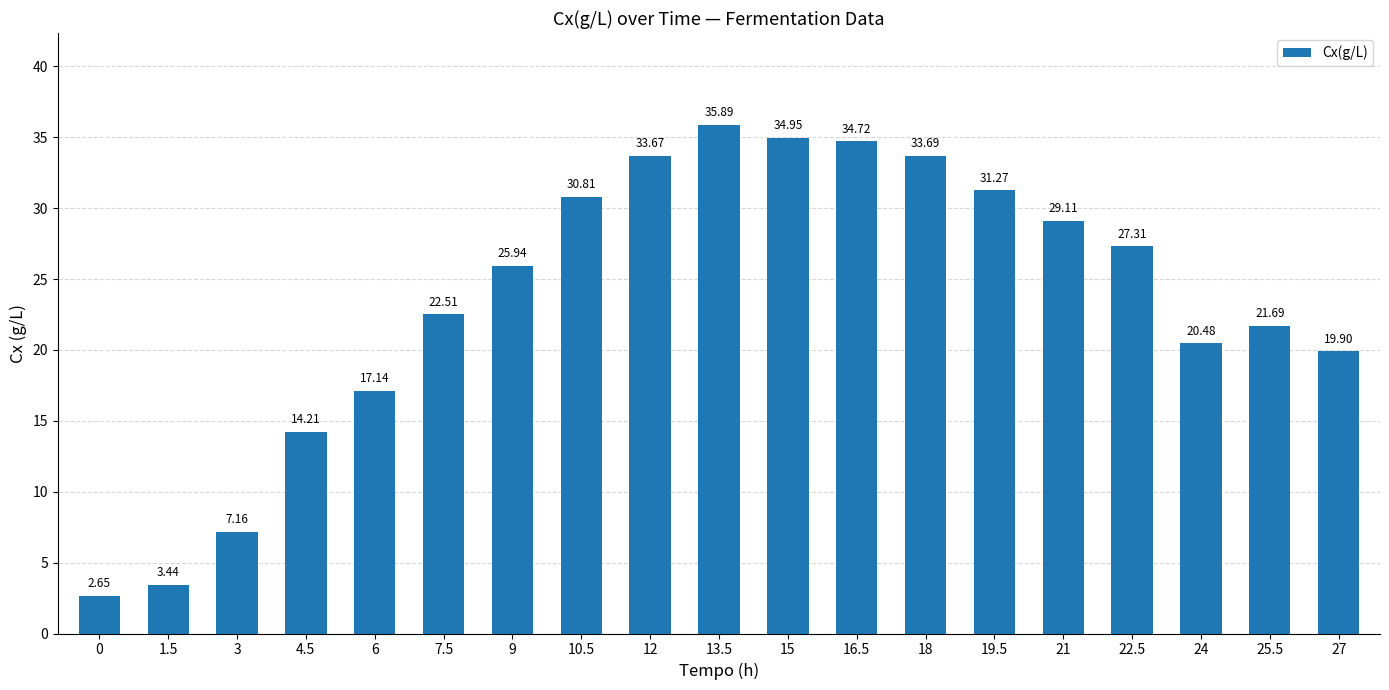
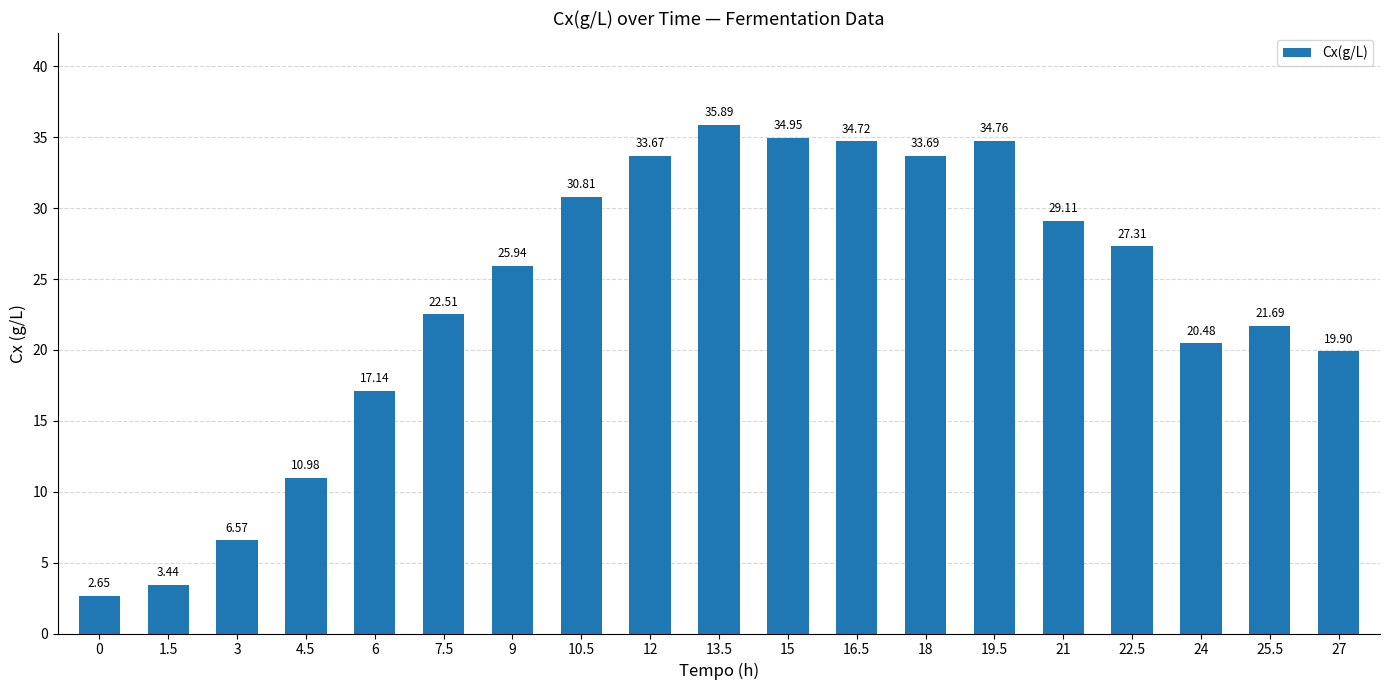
  {
    "0": 2.65,
    "1.5": 3.44,
-   "3": 7.16,
-   "4.5": 14.21,
+   "3": 6.57,
+   "4.5": 10.98,
    "6": 17.14,
    "7.5": 22.51,
    "9": 25.94,
    "10.5": 30.81,
    "12": 33.67,
    "13.5": 35.89,
    "15": 34.95,
    "16.5": 34.72,
    "18": 33.69,
-   "19.5": 31.27,
+   "19.5": 34.76,
    "21": 29.11,
    "22.5": 27.31,
    "24": 20.48,
    "25.5": 21.69,
    "27": 19.90
  }
